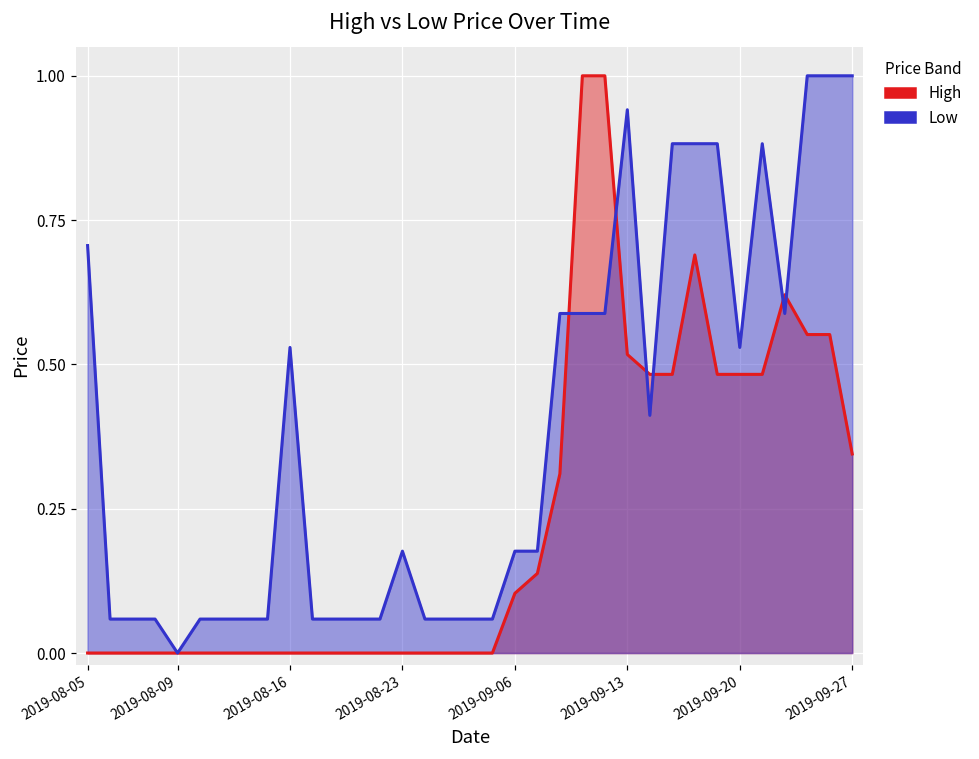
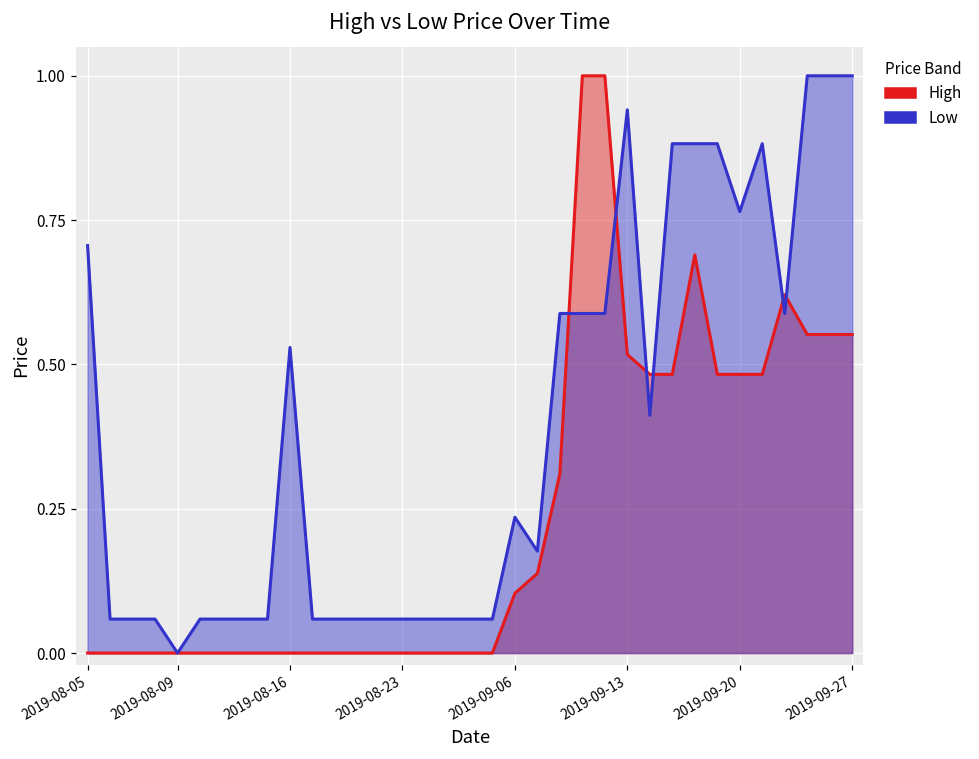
  {
    "High": {
      "2019-08-05": 0.00,
      "2019-08-16": 0.00,
      "2019-08-23": 0.00,
      "2019-09-06": 0.10,
      "2019-09-13": 0.52,
      "2019-09-20": 0.48,
-     "2019-09-27": 0.34
+     "2019-09-27": 0.55
    },
    "Low": {
      "2019-08-05": 0.71,
      "2019-08-16": 0.53,
-     "2019-08-23": 0.18,
-     "2019-09-06": 0.18,
+     "2019-08-23": 0.06,
+     "2019-09-06": 0.24,
      "2019-09-13": 0.94,
-     "2019-09-20": 0.53,
+     "2019-09-20": 0.76,
      "2019-09-27": 1.00
    }
  }
